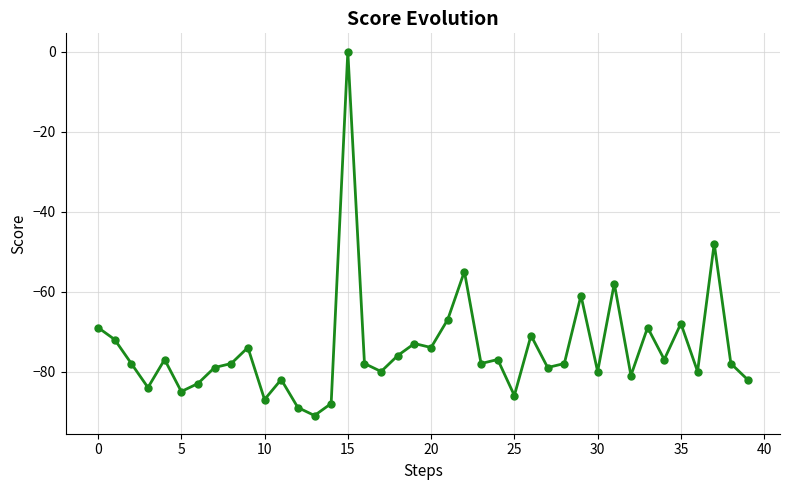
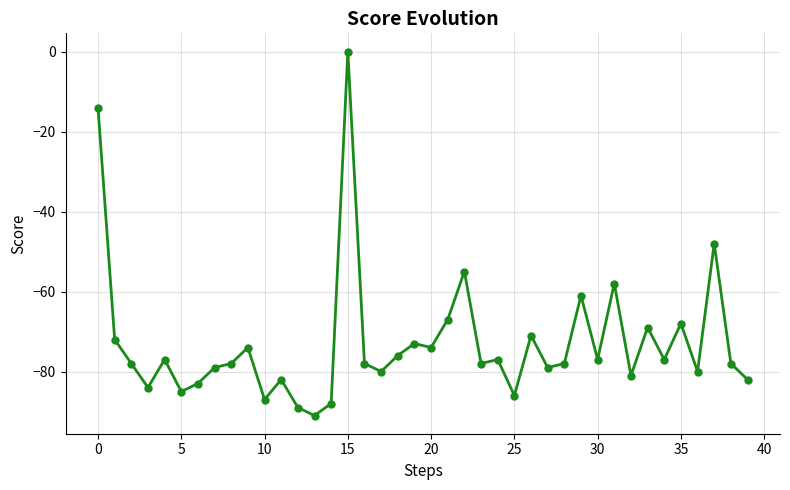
  {
-   "0": -69,
+   "0": -14,
    "5": -85,
    "10": -87,
    "15": 0,
    "20": -74,
    "25": -86,
-   "30": -80,
+   "30": -77,
    "35": -68
  }
